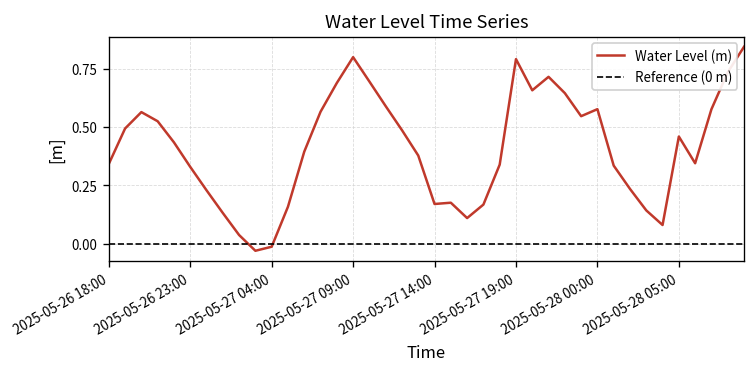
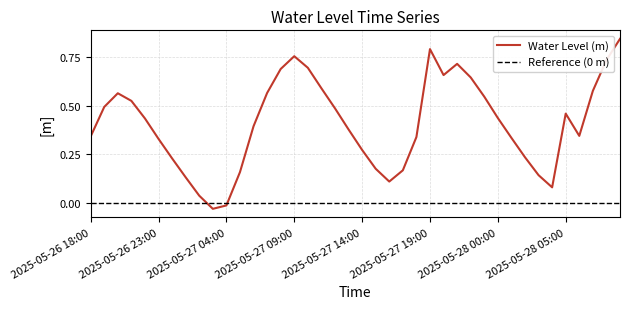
  {
    "2025-05-26 18:00": 0.34,
    "2025-05-26 23:00": 0.33,
    "2025-05-27 04:00": -0.01,
-   "2025-05-27 09:00": 0.80,
-   "2025-05-27 14:00": 0.17,
+   "2025-05-27 09:00": 0.75,
+   "2025-05-27 14:00": 0.27,
    "2025-05-27 19:00": 0.79,
-   "2025-05-28 00:00": 0.58,
+   "2025-05-28 00:00": 0.44,
    "2025-05-28 05:00": 0.46
  }
